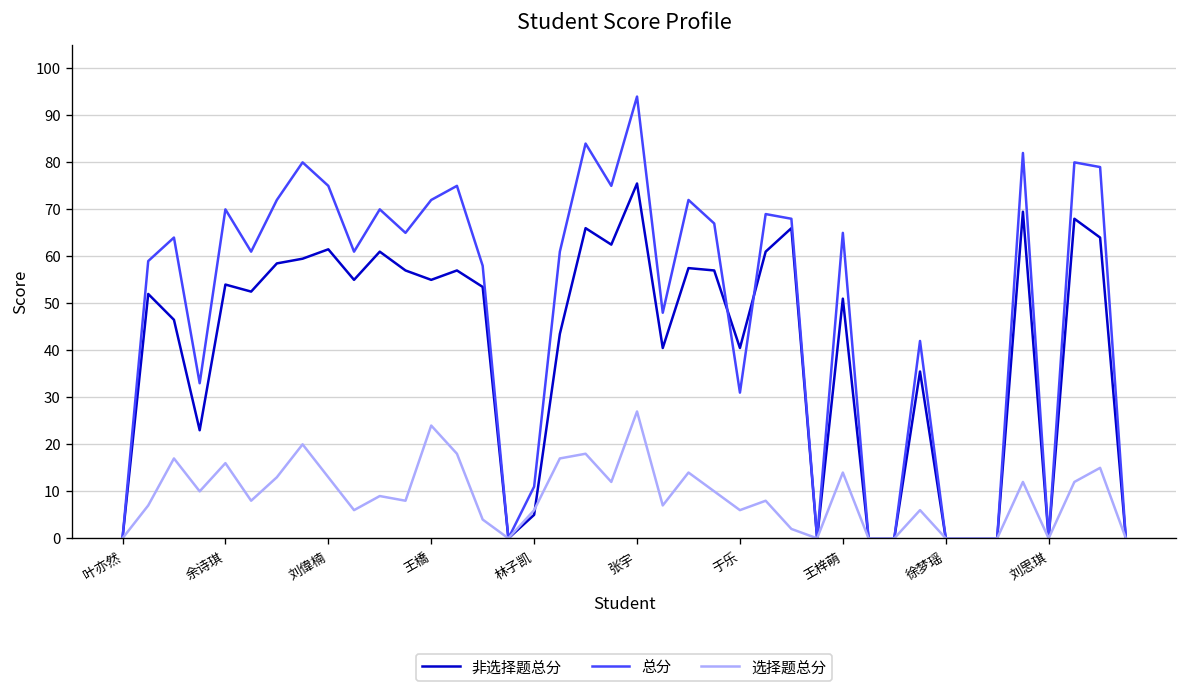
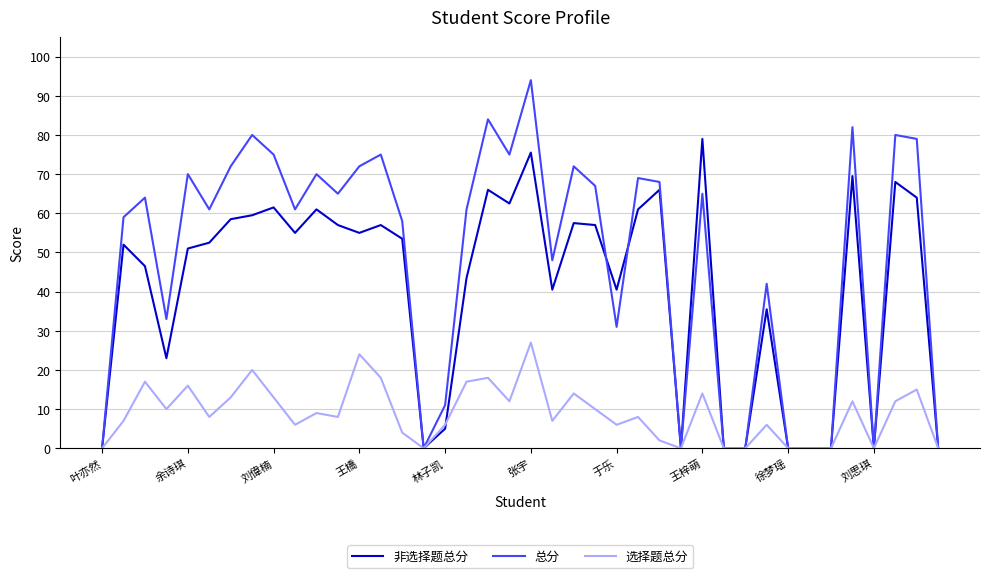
  {
    "非选择题总分": {
-     "余诗琪": 54,
+     "余诗琪": 51,
      "刘偉楠": 62,
      "王橋": 55,
      "林子凯": 5,
      "张宇": 76,
      "于乐": 41,
-     "王梓萌": 51
+     "王梓萌": 79
    },
    "总分": {
      "余诗琪": 70,
      "刘偉楠": 75,
      "王橋": 72,
      "林子凯": 11,
      "张宇": 94,
      "于乐": 31,
      "王梓萌": 65
    },
    "选择题总分": {
      "余诗琪": 16,
      "刘偉楠": 13,
      "王橋": 24,
      "林子凯": 6,
      "张宇": 27,
      "于乐": 6,
      "王梓萌": 14
    }
  }
